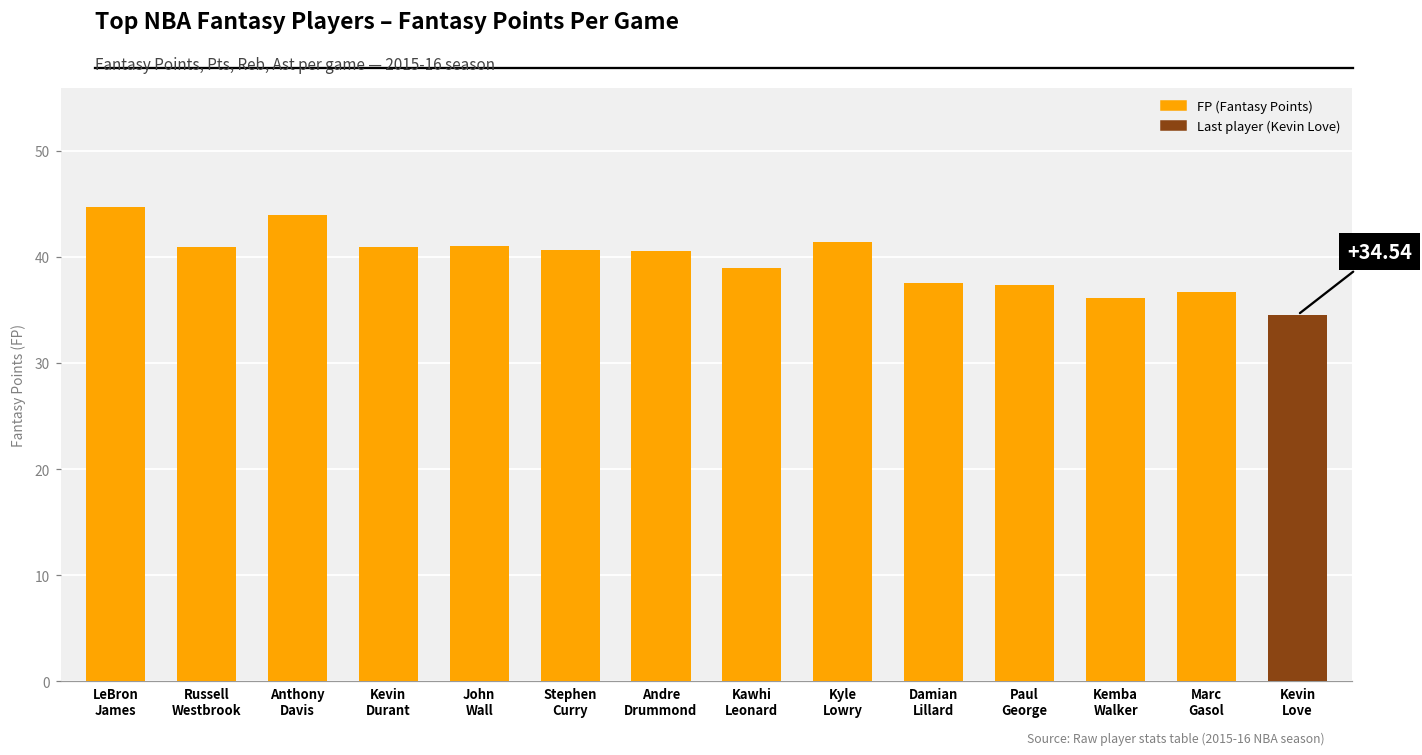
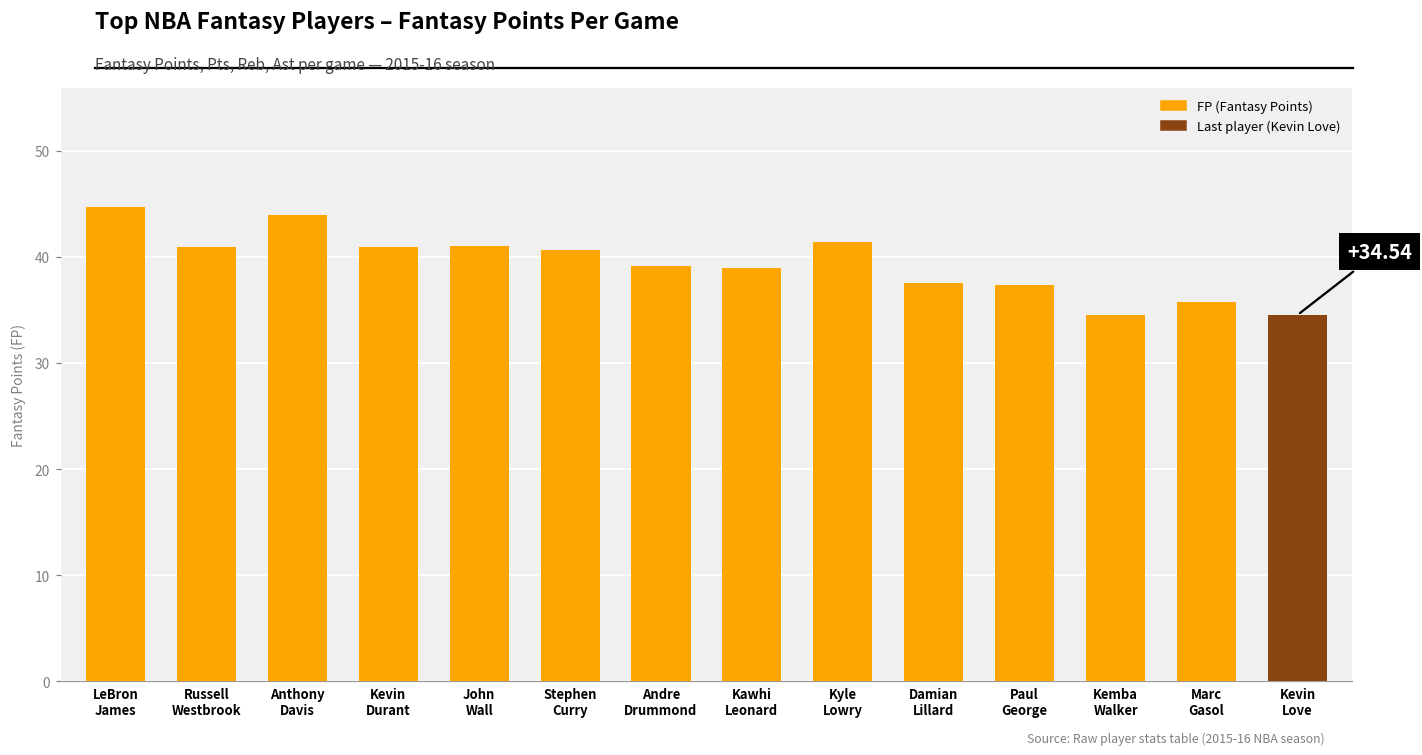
  {
    "LeBron James": 45,
    "Russell Westbrook": 41,
    "Anthony Davis": 44,
    "Kevin Durant": 41,
    "John Wall": 41,
    "Stephen Curry": 41,
-   "Andre Drummond": 41,
+   "Andre Drummond": 39,
    "Kawhi Leonard": 39,
    "Kyle Lowry": 41,
    "Damian Lillard": 38,
    "Paul George": 37,
-   "Kemba Walker": 36,
-   "Marc Gasol": 37,
+   "Kemba Walker": 35,
+   "Marc Gasol": 36,
    "Kevin Love": 35
  }
